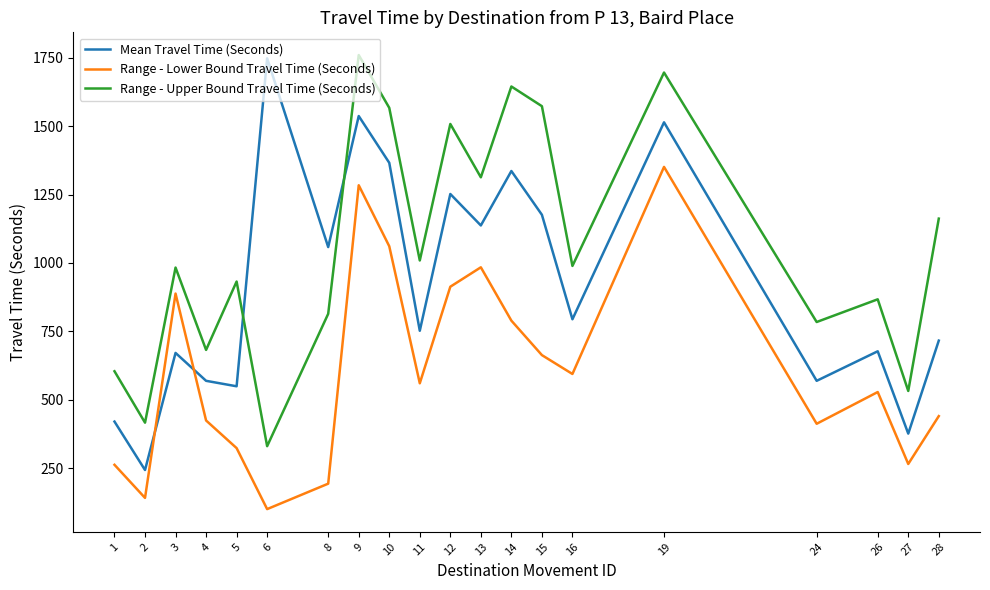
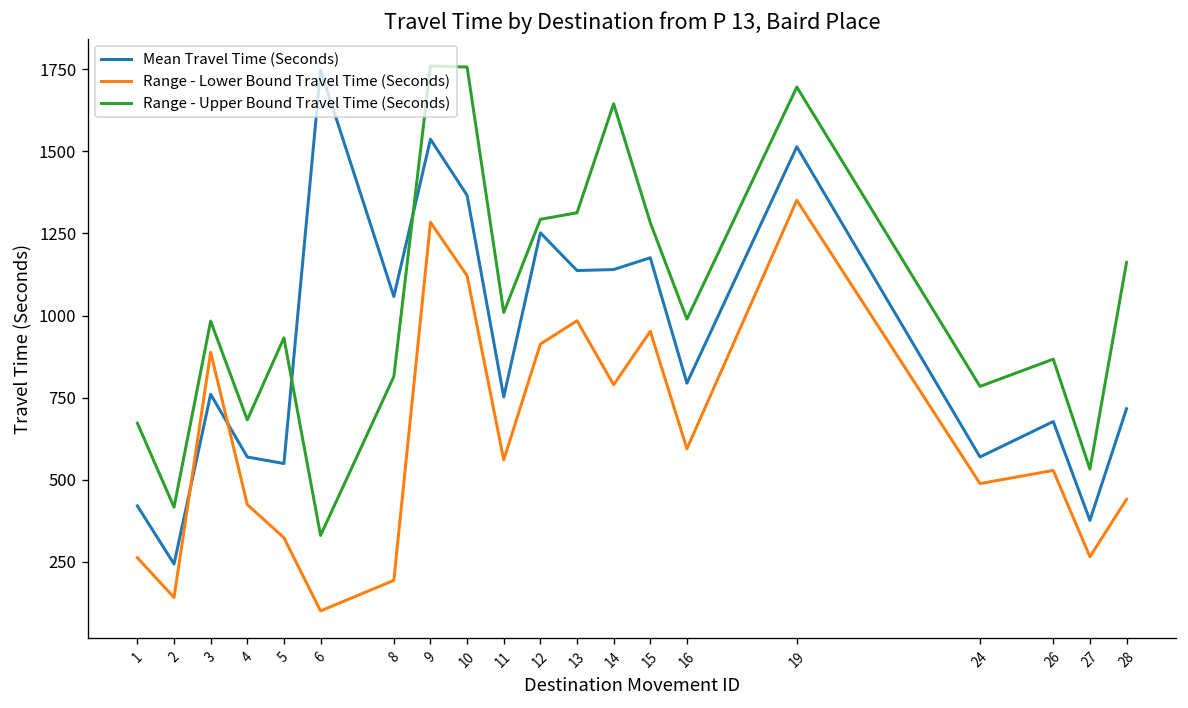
  {
    "Mean Travel Time (Seconds)": {
      "1": 420,
      "2": 240,
-     "3": 670,
+     "3": 760,
      "4": 570,
      "5": 550,
      "8": 1060,
      "9": 1540,
      "10": 1370,
      "11": 750,
      "12": 1250,
      "13": 1140,
-     "14": 1340,
+     "14": 1140,
      "15": 1180,
      "16": 790,
      "19": 1510,
      "24": 570,
      "26": 680,
      "27": 380,
      "28": 720
    },
    "Range - Lower Bound Travel Time (Seconds)": {
      "1": 260,
      "2": 140,
      "3": 890,
      "4": 420,
      "5": 320,
      "6": 100,
      "8": 190,
      "9": 1280,
-     "10": 1060,
+     "10": 1120,
      "11": 560,
      "12": 910,
      "13": 980,
      "14": 790,
-     "15": 660,
+     "15": 950,
      "16": 590,
      "19": 1350,
-     "24": 410,
+     "24": 490,
      "26": 530,
      "27": 270,
      "28": 440
    },
    "Range - Upper Bound Travel Time (Seconds)": {
-     "1": 600,
+     "1": 670,
      "2": 420,
      "3": 980,
      "4": 680,
      "5": 930,
      "6": 330,
      "8": 810,
-     "10": 1570,
+     "10": 1760,
      "11": 1010,
-     "12": 1510,
+     "12": 1290,
      "13": 1310,
      "14": 1650,
-     "15": 1570,
+     "15": 1280,
      "16": 990,
      "19": 1700,
      "24": 780,
      "26": 870,
      "27": 530,
      "28": 1160
    }
  }
